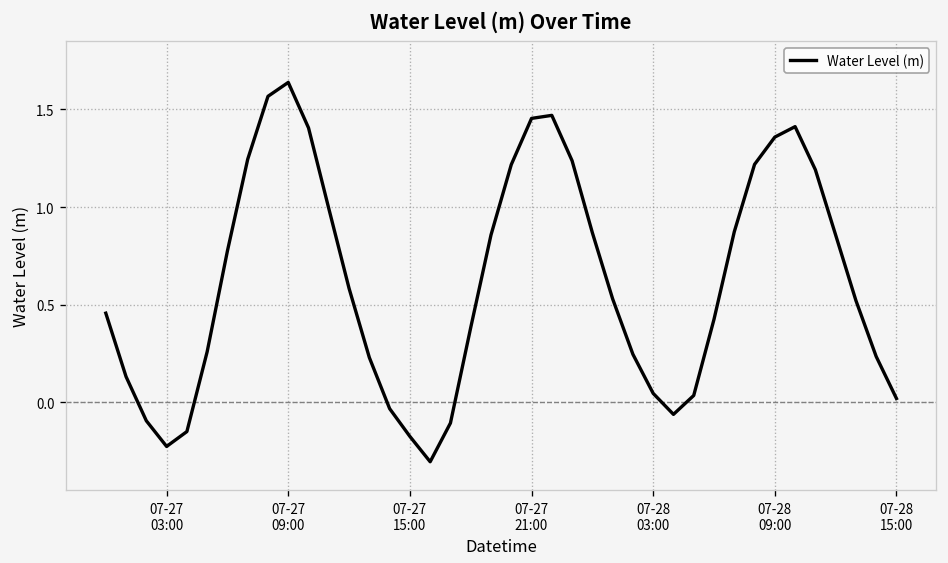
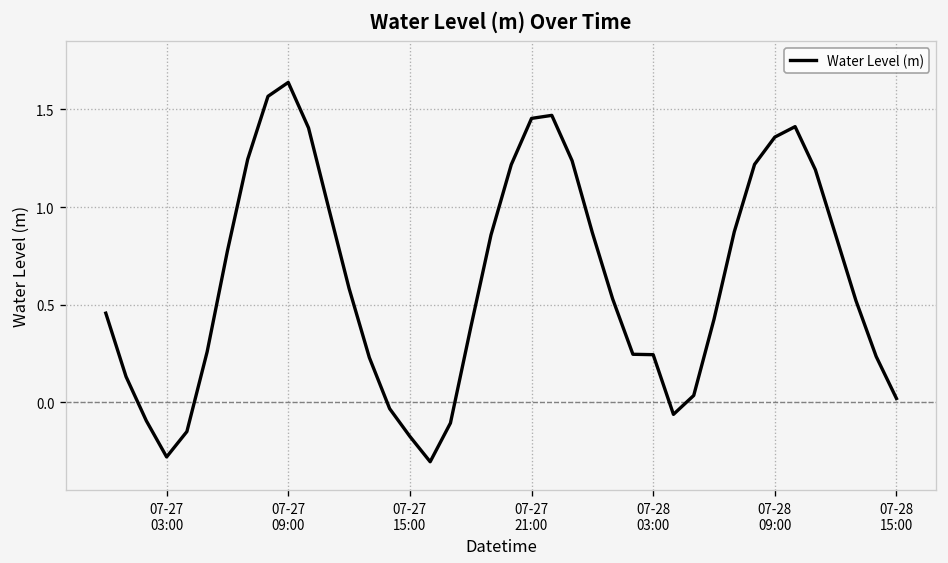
  {
-   "07-27 03:00": -0.23,
+   "07-27 03:00": -0.28,
    "07-27 09:00": 1.64,
    "07-27 15:00": -0.18,
    "07-27 21:00": 1.45,
-   "07-28 03:00": 0.04,
+   "07-28 03:00": 0.24,
    "07-28 09:00": 1.36,
    "07-28 15:00": 0.02
  }
